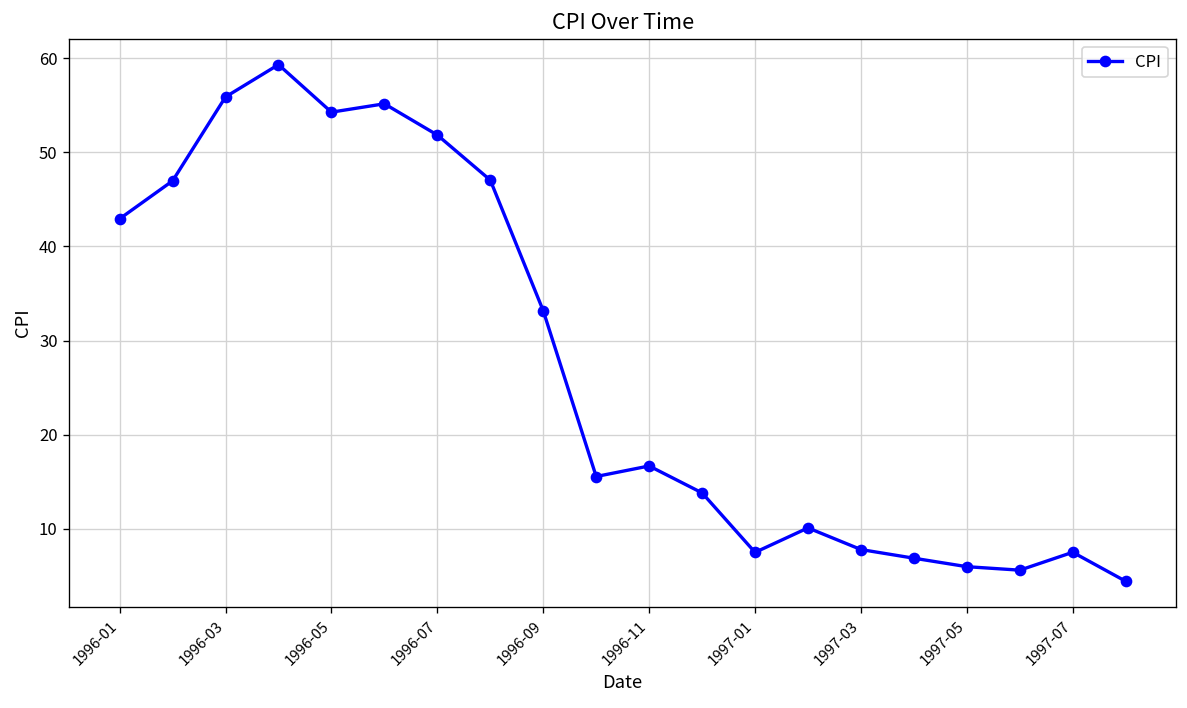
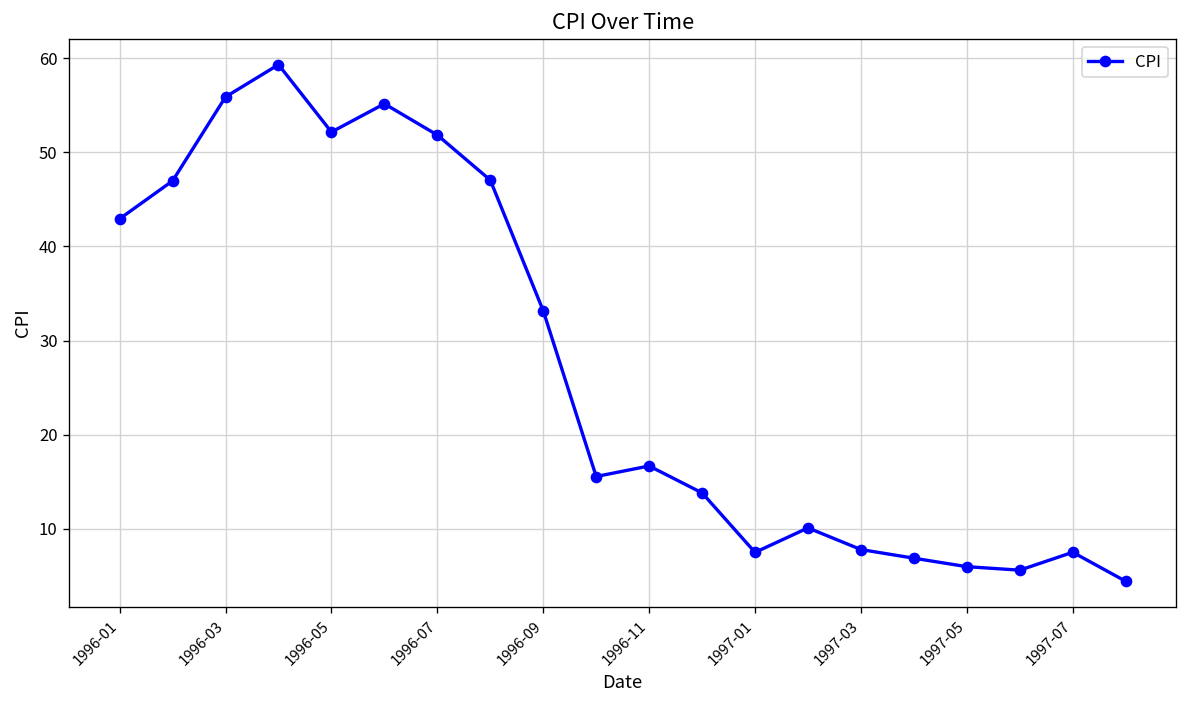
  {
    "1996-01": 43,
    "1996-03": 56,
-   "1996-05": 54,
+   "1996-05": 52,
    "1996-07": 52,
    "1996-09": 33,
    "1996-11": 17,
    "1997-01": 7,
    "1997-03": 8,
    "1997-05": 6,
    "1997-07": 8
  }
